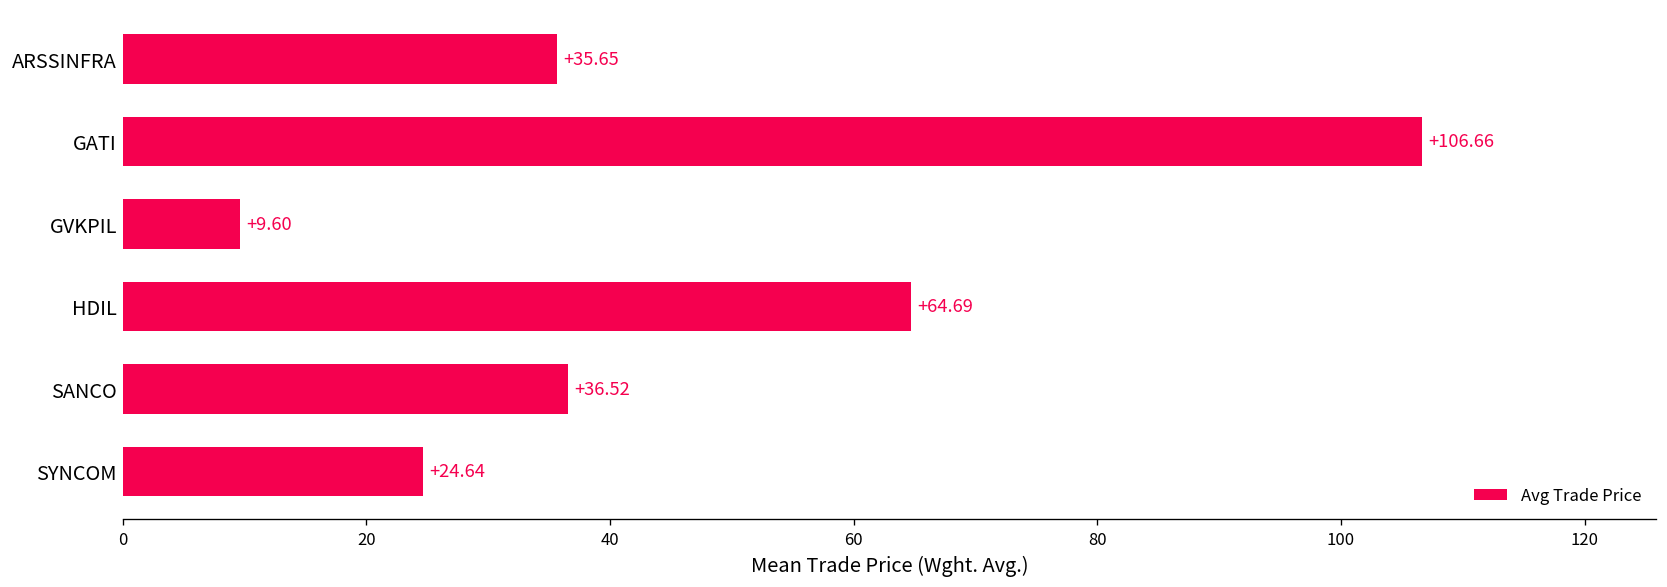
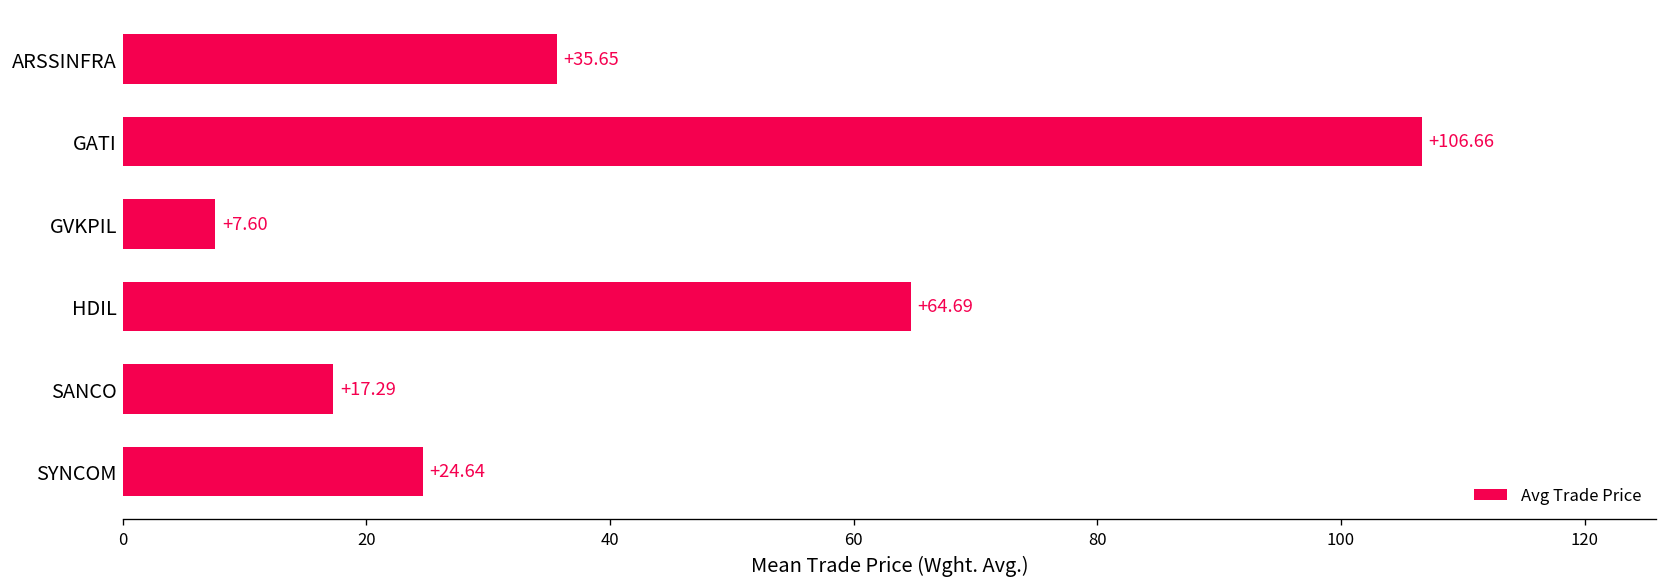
  {
    "ARSSINFRA": "+35.65",
    "GATI": "+106.66",
-   "GVKPIL": "+9.60",
+   "GVKPIL": "+7.60",
    "HDIL": "+64.69",
-   "SANCO": "+36.52",
+   "SANCO": "+17.29",
    "SYNCOM": "+24.64"
  }
